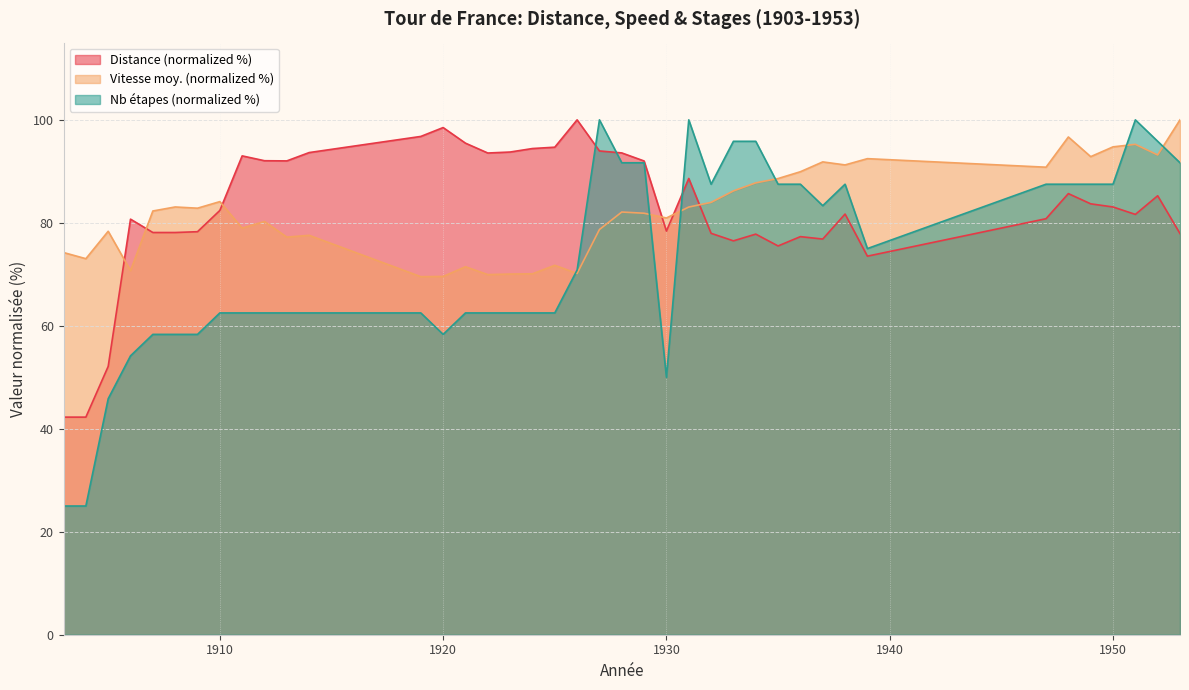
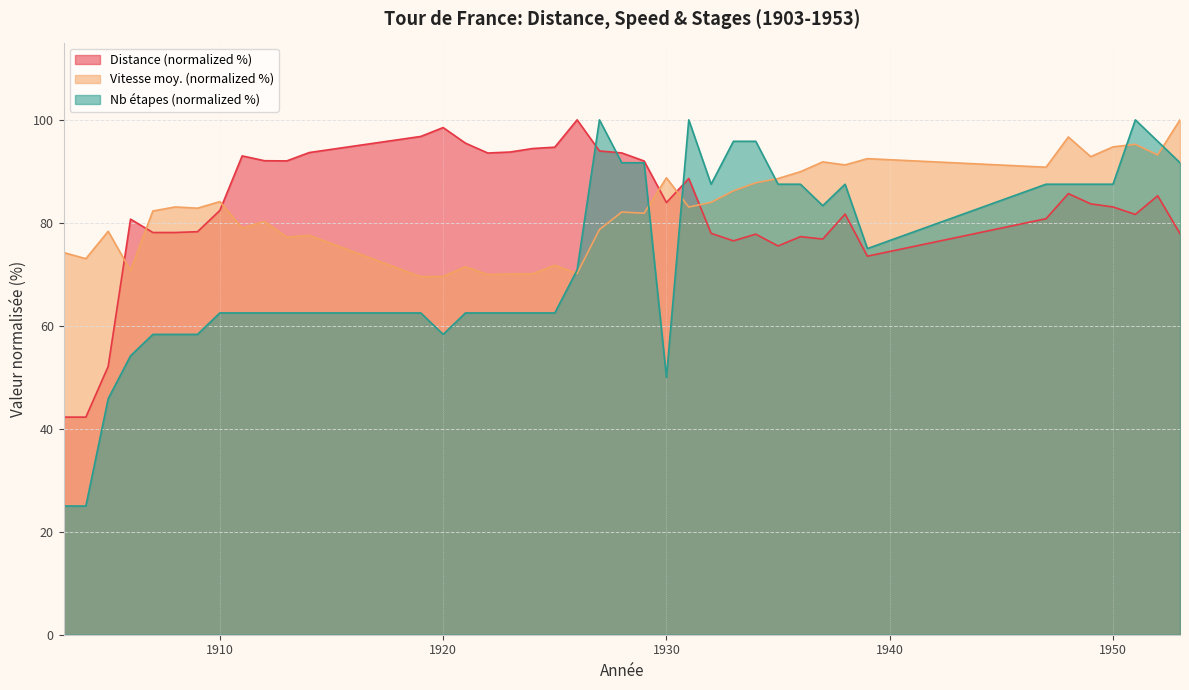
  {
    "Distance (normalized %)": {
      "1910": 82,
      "1920": 99,
-     "1930": 78,
+     "1930": 84,
      "1950": 83
    },
    "Vitesse moy. (normalized %)": {
      "1910": 84,
      "1920": 70,
-     "1930": 81,
+     "1930": 89,
      "1950": 95
    },
    "Nb étapes (normalized %)": {
      "1910": 63,
      "1920": 58,
      "1930": 50,
      "1950": 88
    }
  }
